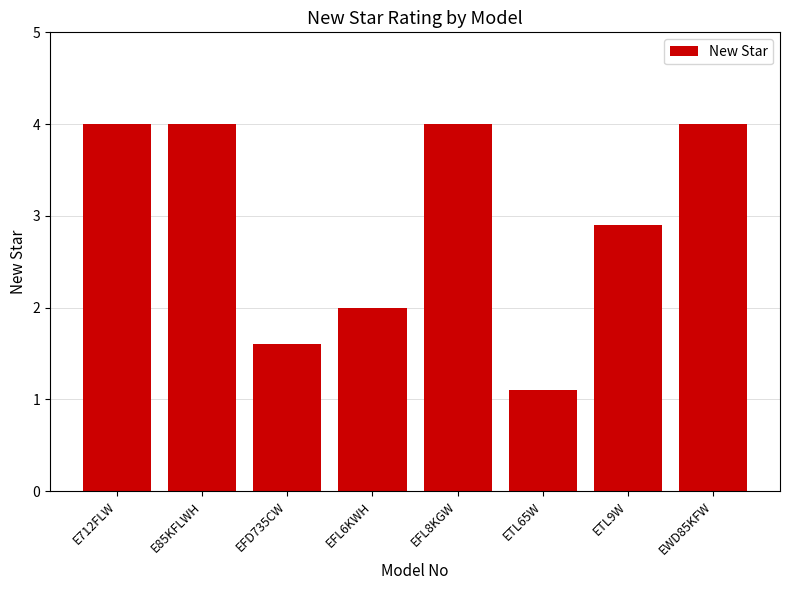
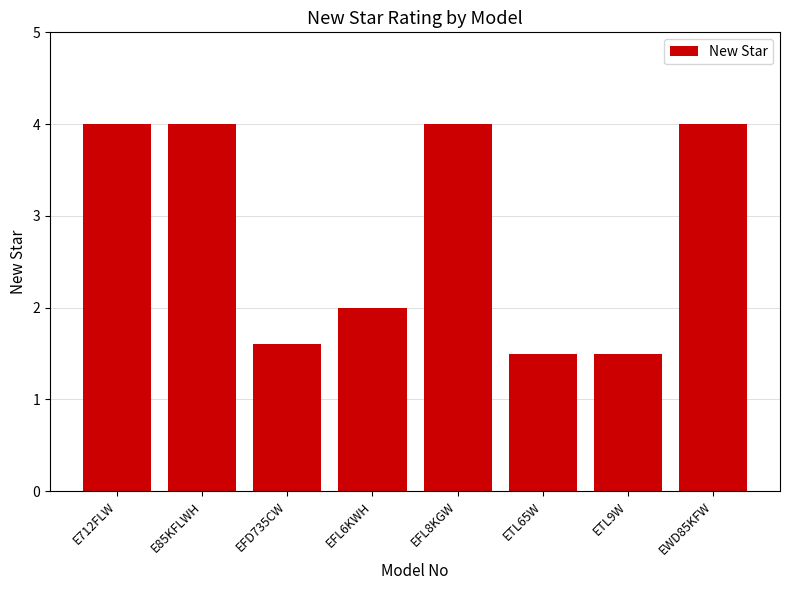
  {
    "E712FLW": 4.0,
    "E85KFLWH": 4.0,
    "EFD735CW": 1.6,
    "EFL6KWH": 2.0,
    "EFL8KGW": 4.0,
-   "ETL65W": 1.1,
-   "ETL9W": 2.9,
+   "ETL65W": 1.5,
+   "ETL9W": 1.5,
    "EWD85KFW": 4.0
  }
